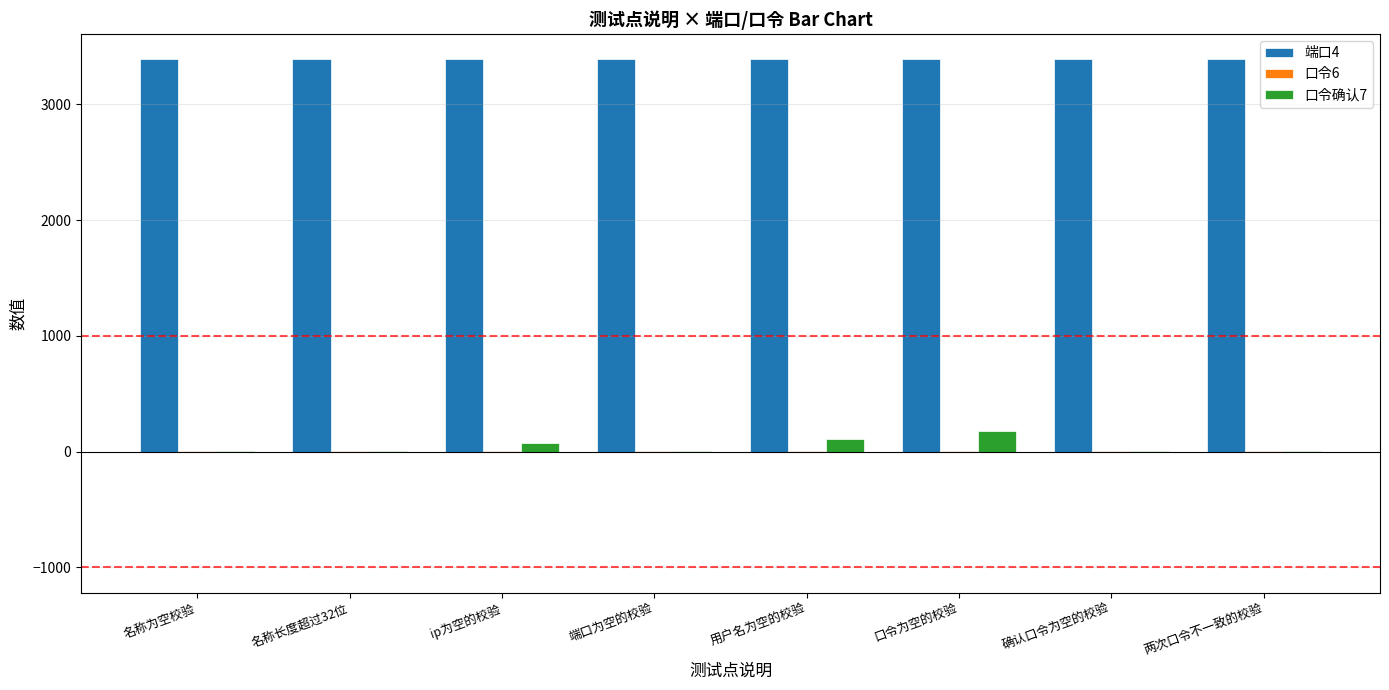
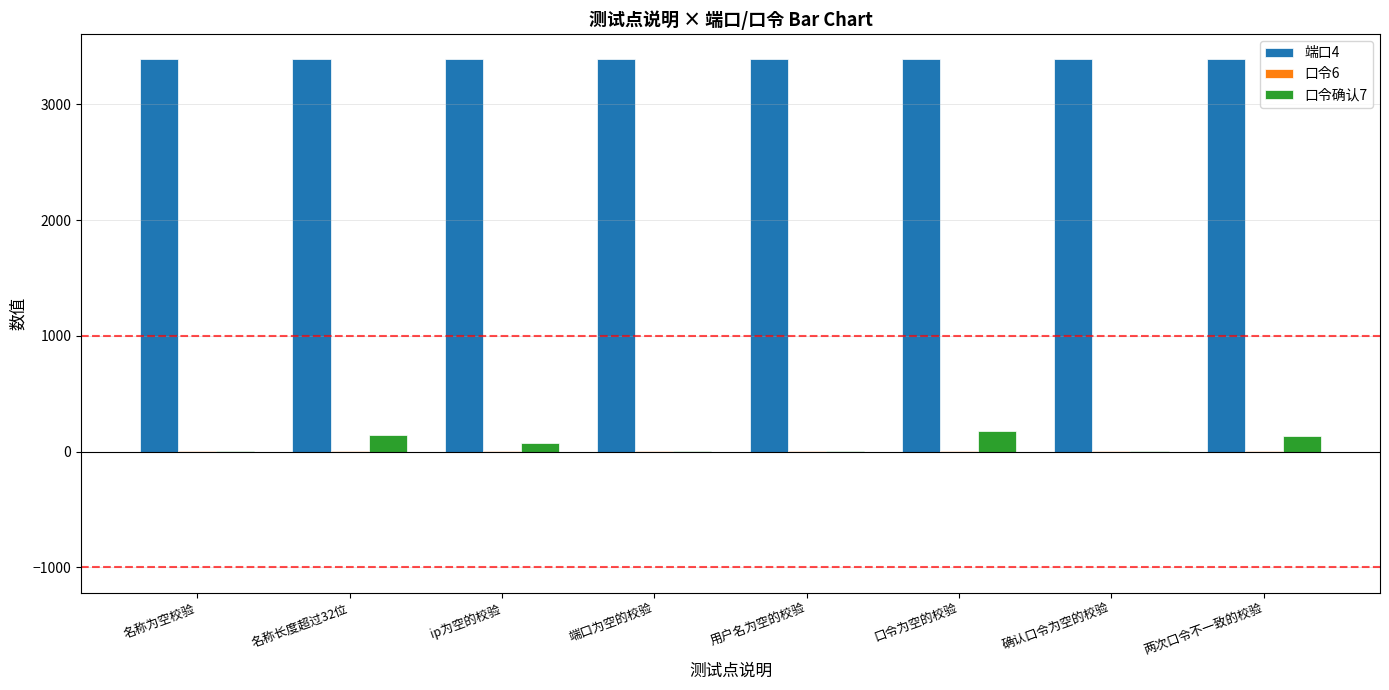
  {
    "端口4": {
      "名称为空校验": 3390,
      "名称长度超过32位": 3390,
      "ip为空的校验": 3390,
      "端口为空的校验": 3390,
      "用户名为空的校验": 3390,
      "口令为空的校验": 3390,
      "确认口令为空的校验": 3390,
      "两次口令不一致的校验": 3390
    },
    "口令确认7": {
-     "名称长度超过32位": 0,
+     "名称长度超过32位": 140,
      "ip为空的校验": 80,
-     "用户名为空的校验": 110,
+     "用户名为空的校验": 0,
      "口令为空的校验": 180,
-     "两次口令不一致的校验": 0
+     "两次口令不一致的校验": 140
    }
  }
